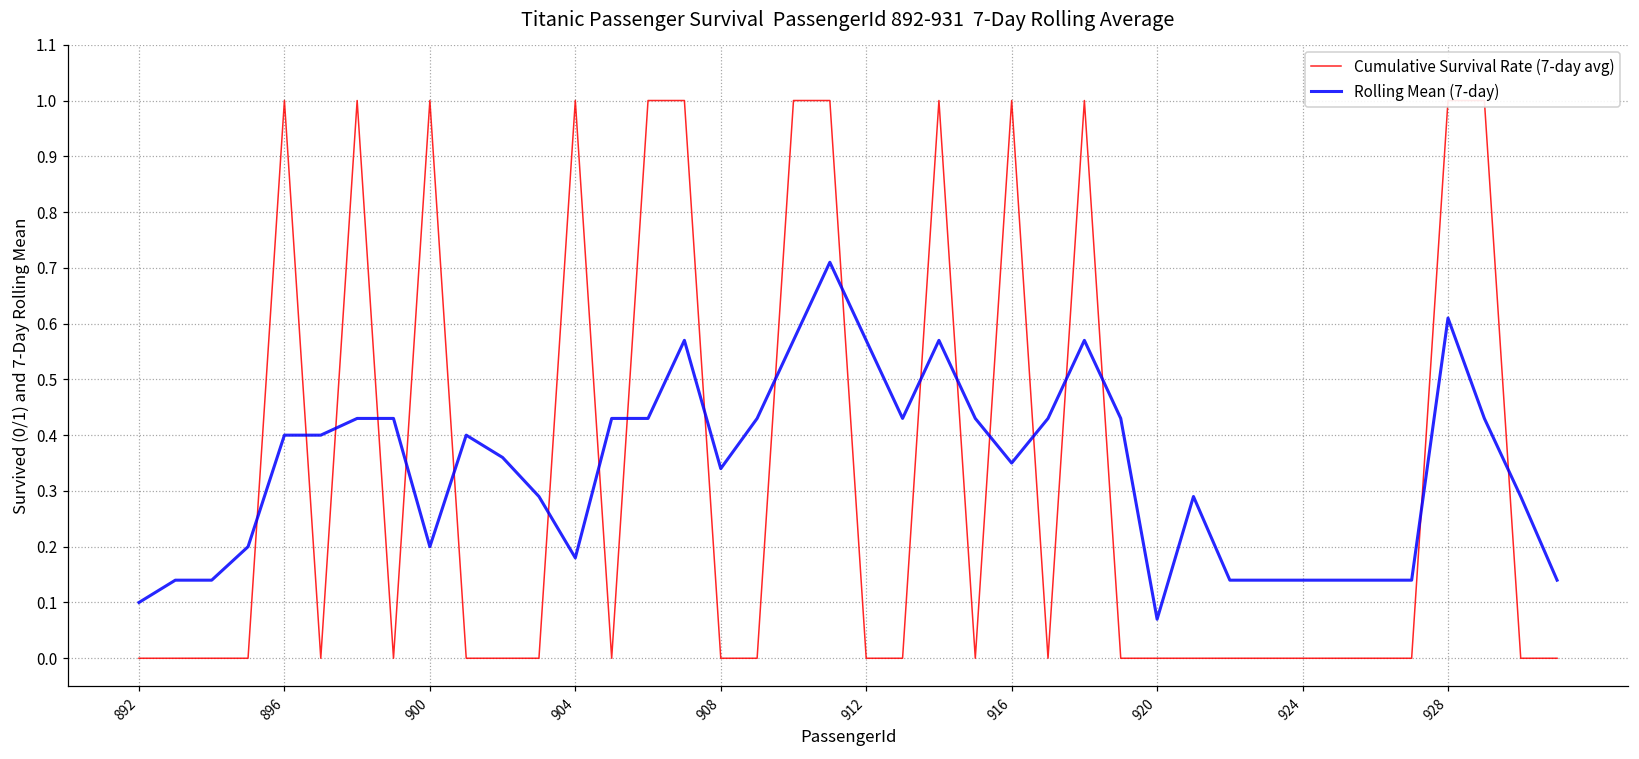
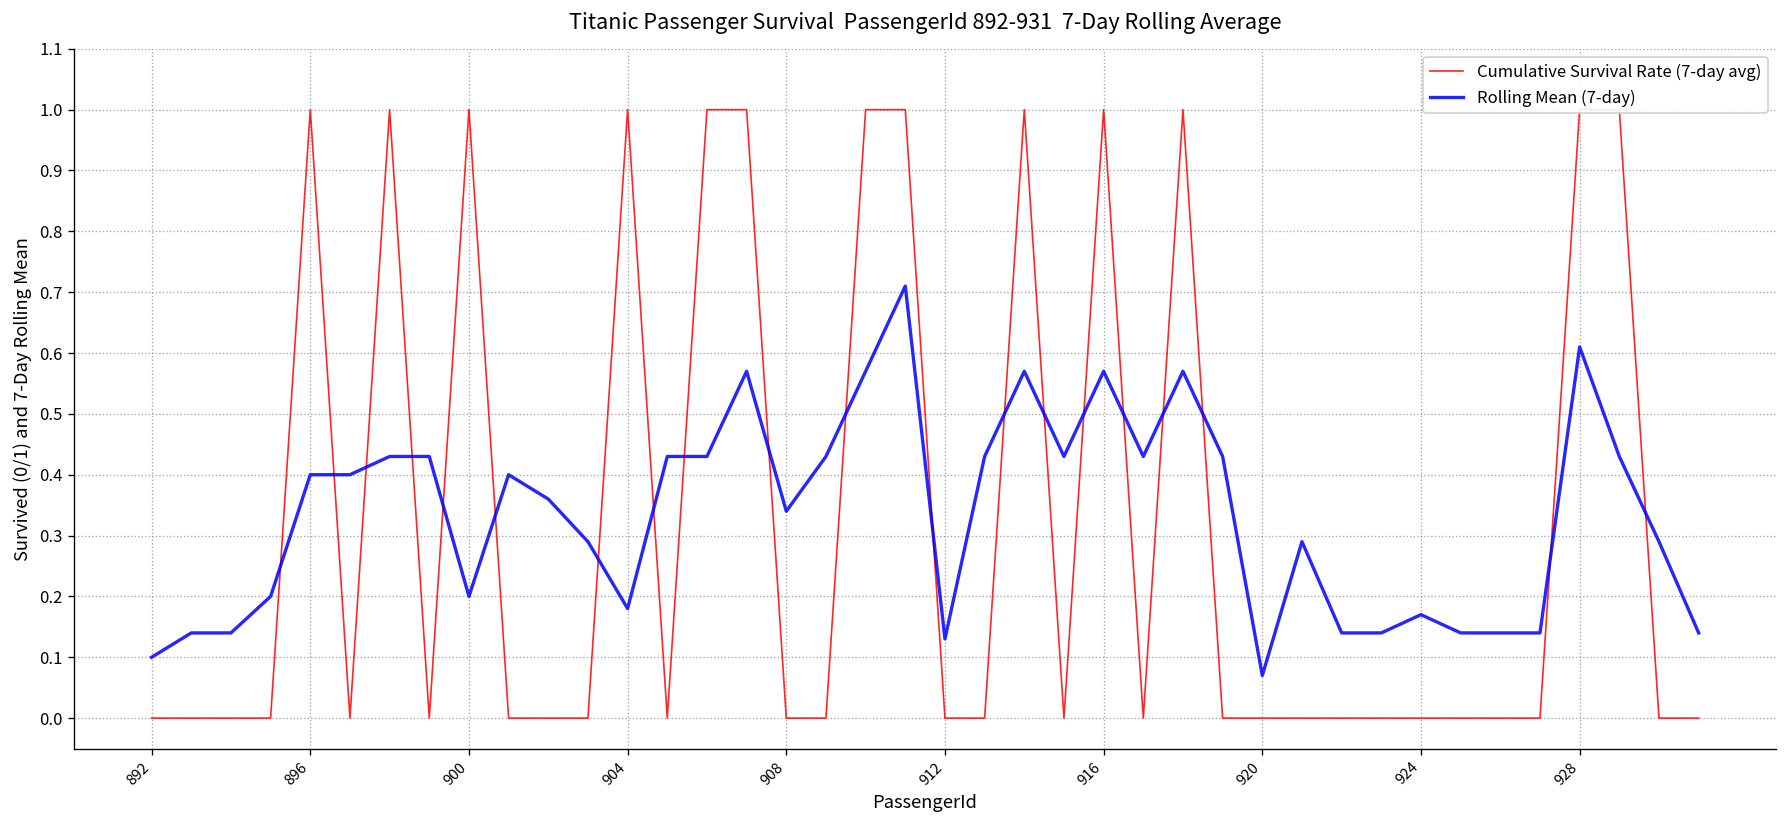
  {
    "Cumulative Survival Rate (7-day avg)": {
      "892": 0.00,
      "896": 1.00,
      "900": 1.00,
      "904": 1.00,
      "908": 0.00,
      "912": 0.00,
      "916": 1.00,
      "920": 0.00,
      "924": 0.00
    },
    "Rolling Mean (7-day)": {
      "892": 0.10,
      "896": 0.40,
      "900": 0.20,
      "904": 0.18,
      "908": 0.34,
-     "912": 0.57,
-     "916": 0.35,
+     "912": 0.13,
+     "916": 0.57,
      "920": 0.07,
-     "924": 0.14,
+     "924": 0.17,
      "928": 0.61
    }
  }
